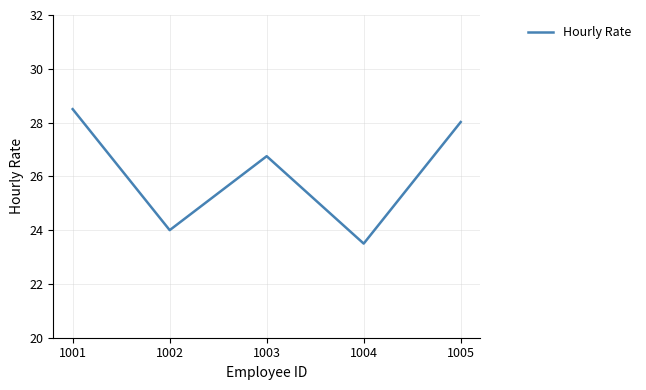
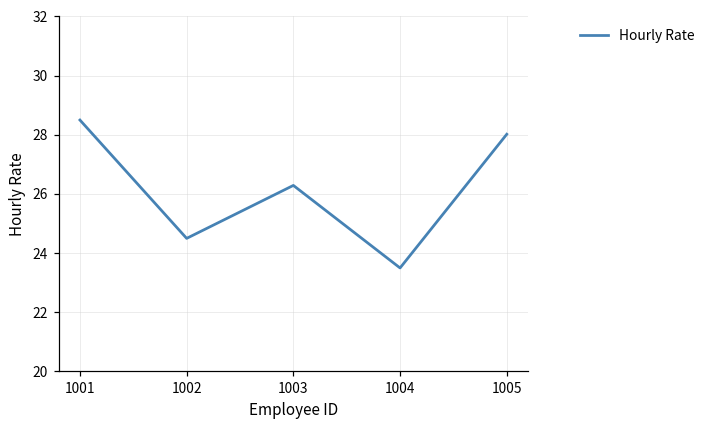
  {
    "1001": 28.5,
-   "1002": 24.0,
-   "1003": 26.8,
+   "1002": 24.5,
+   "1003": 26.3,
    "1004": 23.5,
    "1005": 28.0
  }
